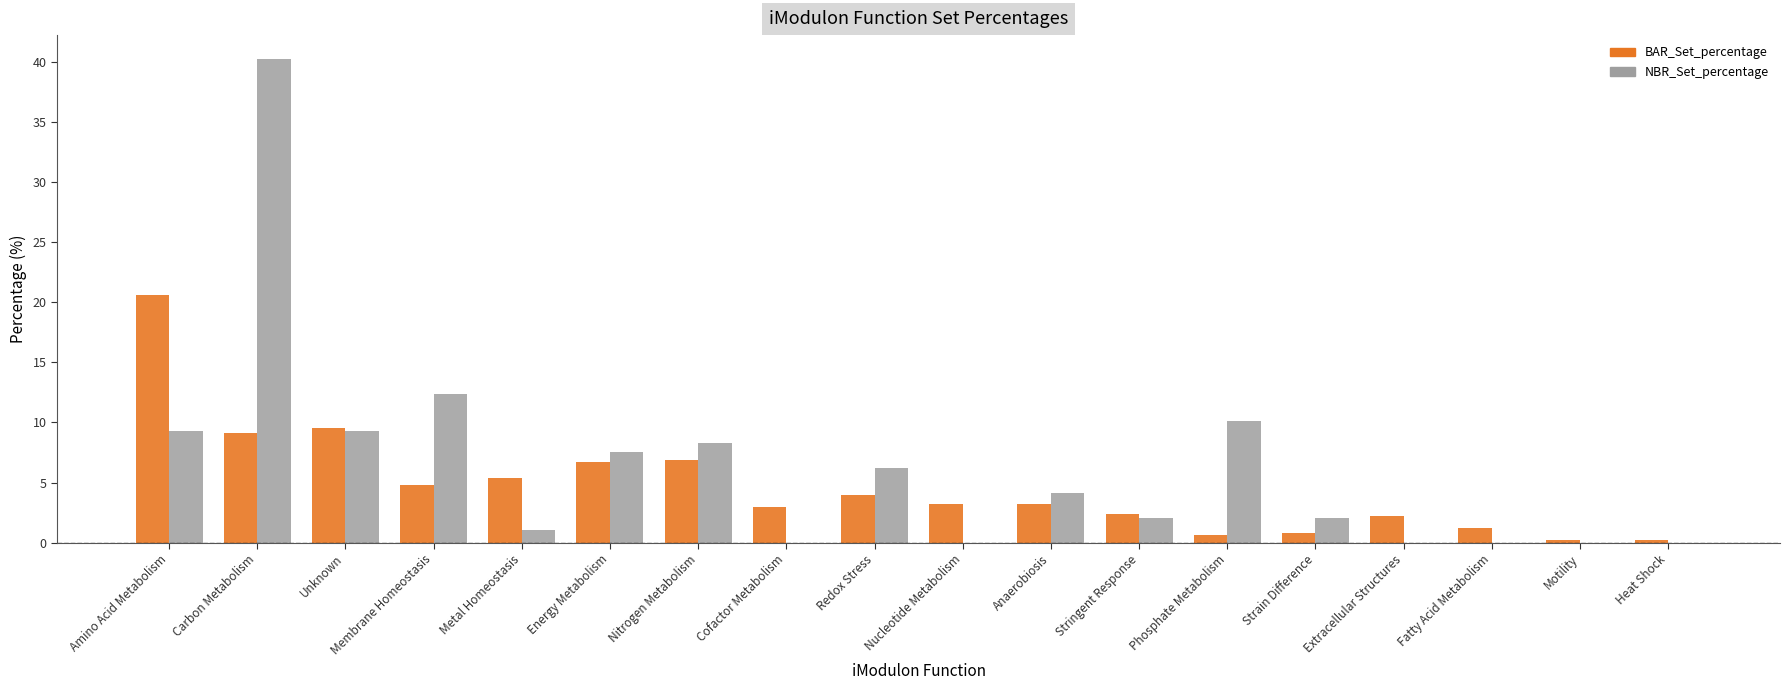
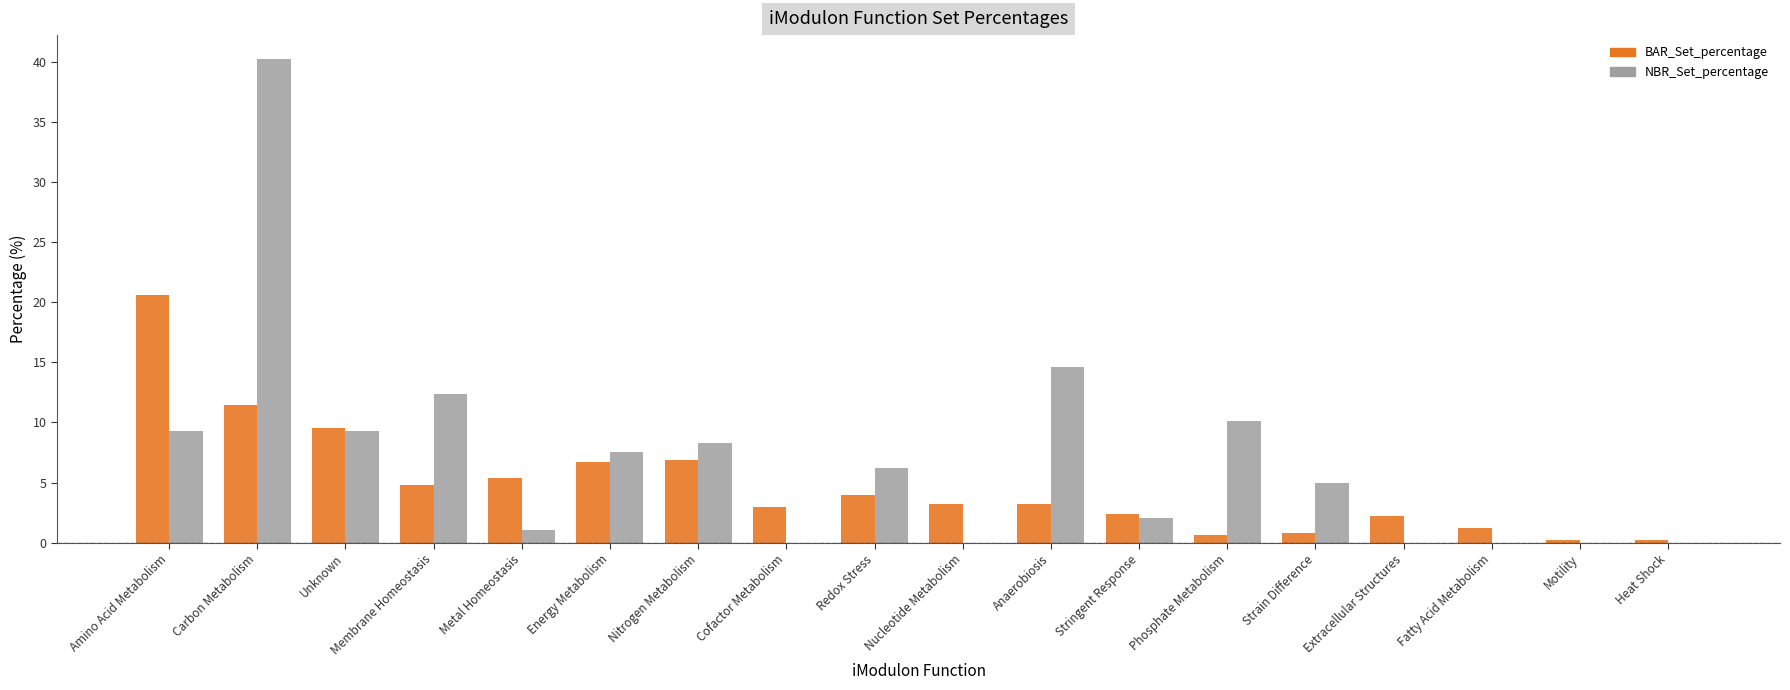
  {
    "BAR_Set_percentage": {
      "Amino Acid Metabolism": 20.6,
-     "Carbon Metabolism": 9.1,
+     "Carbon Metabolism": 11.5,
      "Unknown": 9.5,
      "Membrane Homeostasis": 4.8,
      "Metal Homeostasis": 5.4,
      "Energy Metabolism": 6.7,
      "Nitrogen Metabolism": 6.9,
      "Cofactor Metabolism": 3.0,
      "Redox Stress": 4.0,
      "Nucleotide Metabolism": 3.2,
      "Anaerobiosis": 3.2,
      "Stringent Response": 2.4,
      "Phosphate Metabolism": 0.6,
      "Strain Difference": 0.8,
      "Extracellular Structures": 2.2,
      "Fatty Acid Metabolism": 1.2
    },
    "NBR_Set_percentage": {
      "Amino Acid Metabolism": 9.3,
      "Carbon Metabolism": 40.2,
      "Unknown": 9.3,
      "Membrane Homeostasis": 12.4,
      "Metal Homeostasis": 1.0,
      "Energy Metabolism": 7.5,
      "Nitrogen Metabolism": 8.2,
      "Cofactor Metabolism": 0.0,
      "Redox Stress": 6.2,
      "Nucleotide Metabolism": 0.0,
-     "Anaerobiosis": 4.1,
+     "Anaerobiosis": 14.6,
      "Stringent Response": 2.1,
      "Phosphate Metabolism": 10.1,
-     "Strain Difference": 2.1,
+     "Strain Difference": 5.0,
      "Extracellular Structures": 0.0,
      "Fatty Acid Metabolism": 0.0,
      "Motility": 0.0,
      "Heat Shock": 0.0
    }
  }
